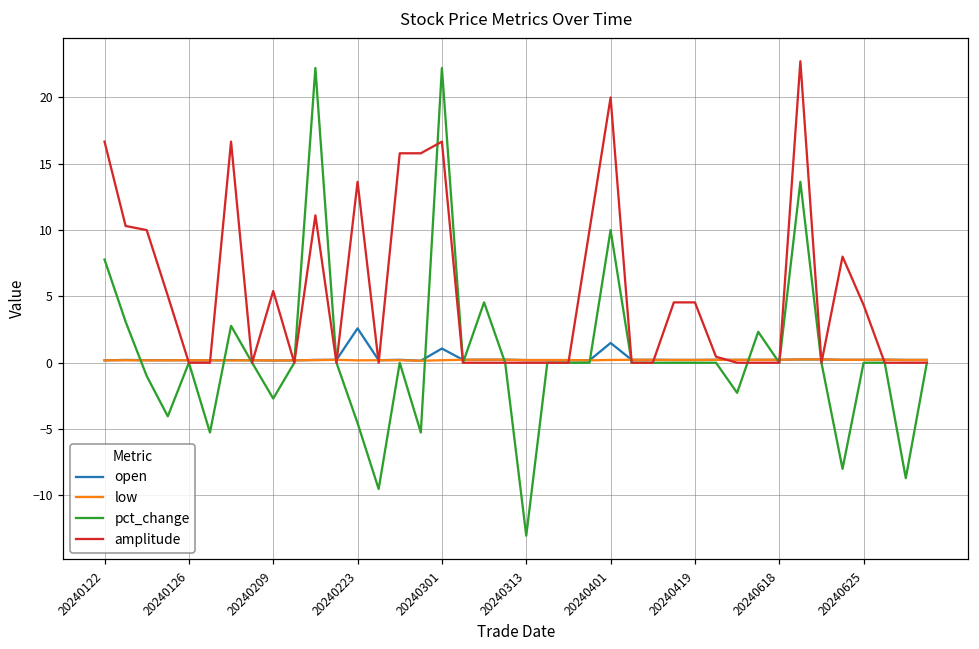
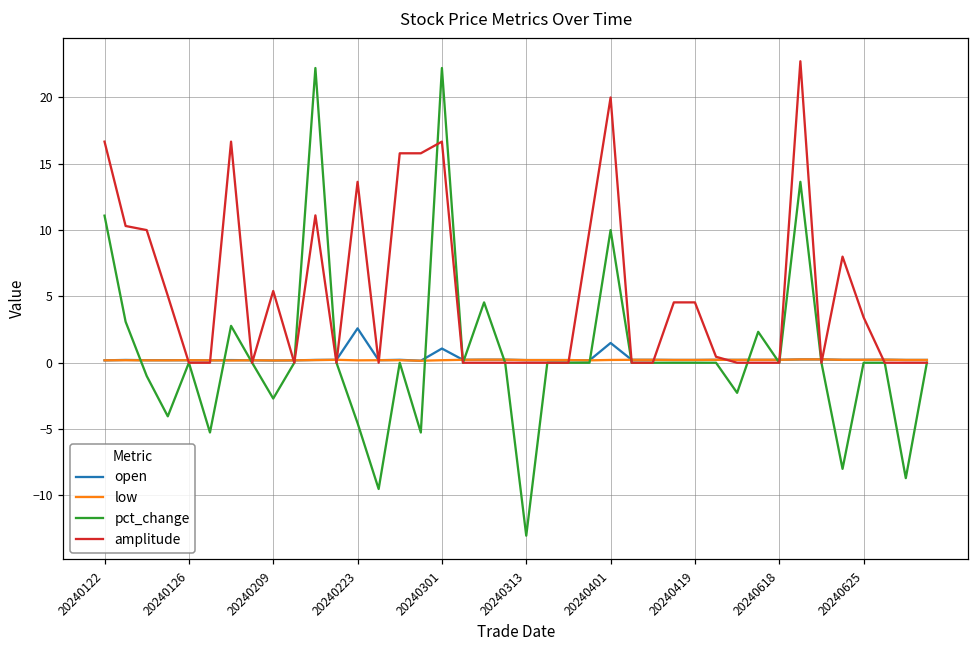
  {
    "open": {
      "20240223": 2.6,
      "20240301": 1.1,
      "20240401": 1.5
    },
    "low": {
      "20240223": 0.2,
      "20240301": 0.2,
      "20240401": 0.2
    },
    "pct_change": {
-     "20240122": 7.8,
+     "20240122": 11.1,
      "20240209": -2.7,
      "20240223": -4.6,
      "20240301": 22.2,
      "20240313": -13.0,
      "20240401": 10.0,
      "20240419": 0.0,
      "20240625": 0.0
    },
    "amplitude": {
      "20240122": 16.7,
      "20240209": 5.4,
      "20240223": 13.6,
      "20240301": 16.7,
      "20240401": 20.0,
      "20240419": 4.6,
-     "20240625": 4.4
+     "20240625": 3.4
    }
  }
